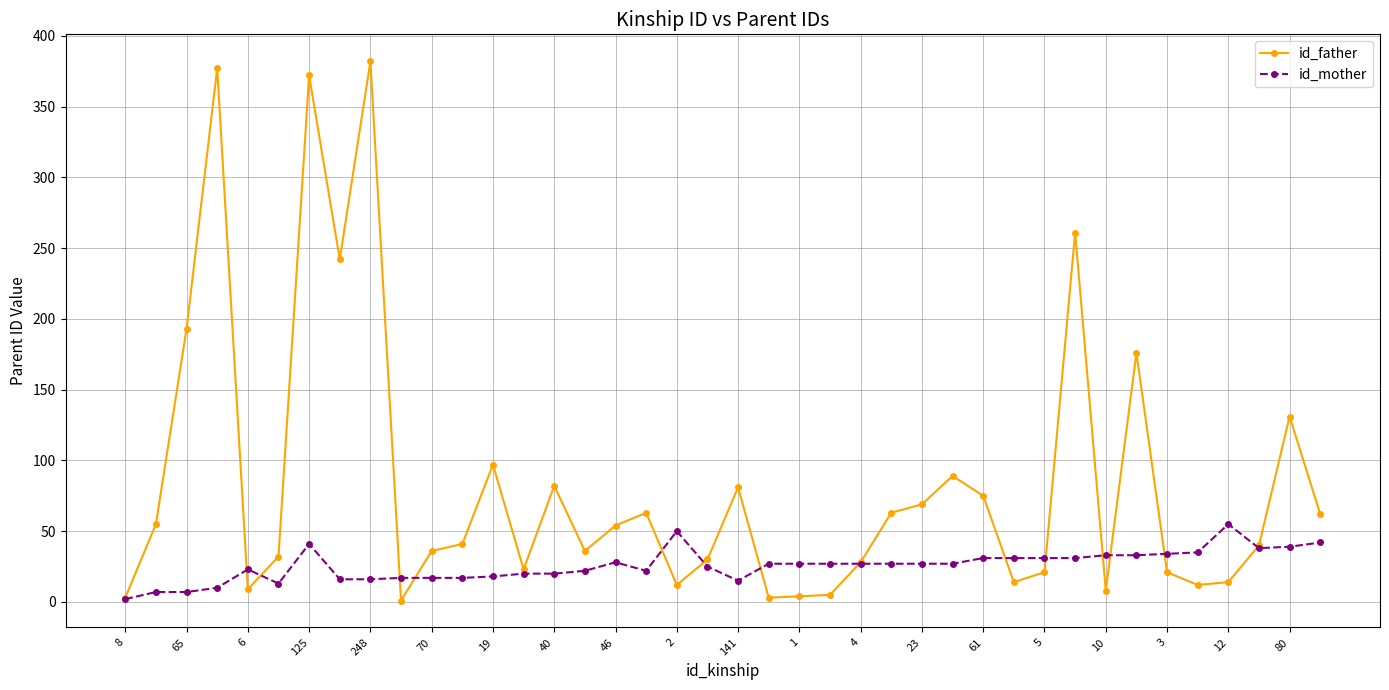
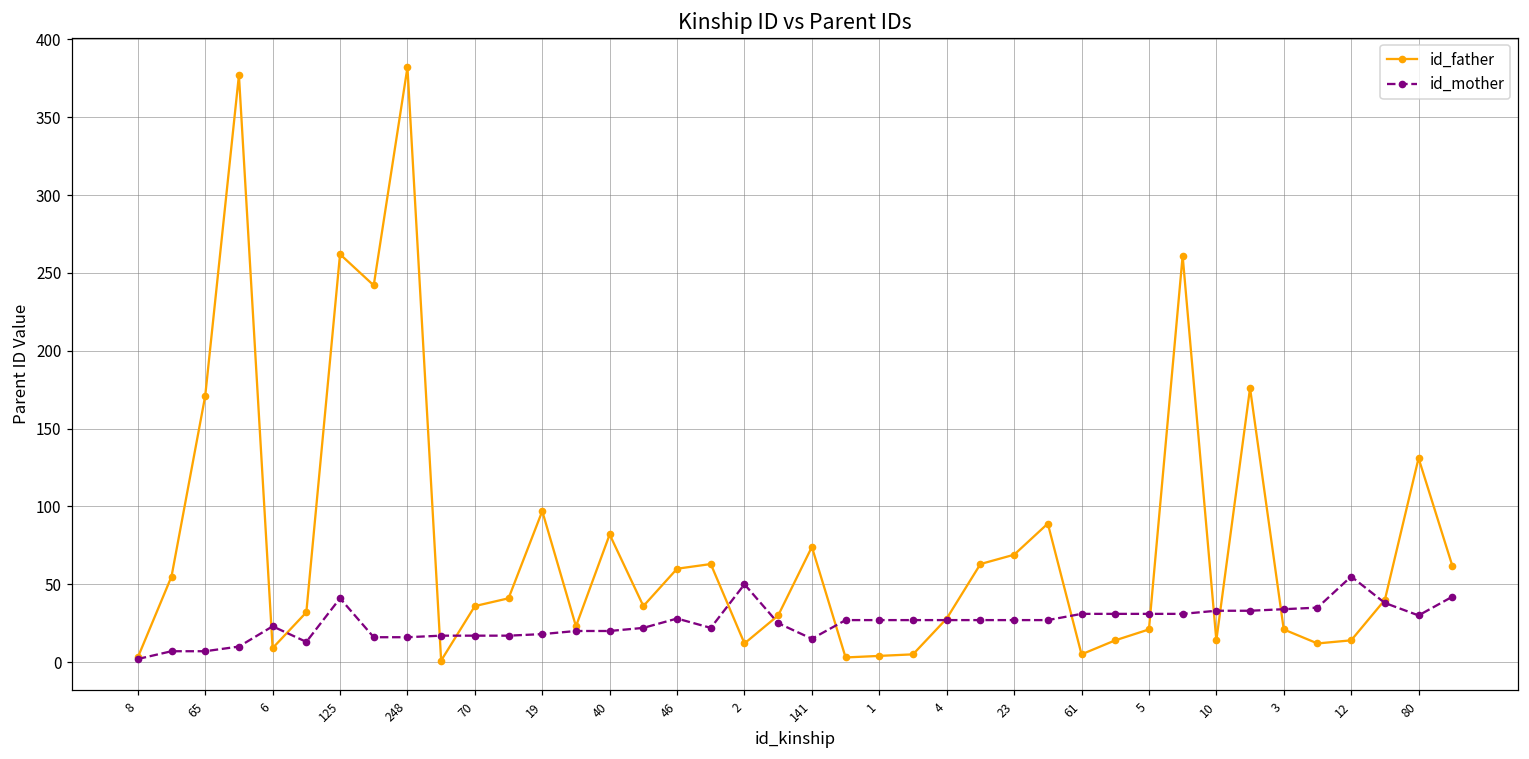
  {
    "id_father": {
-     "65": 193,
+     "65": 171,
      "6": 9,
-     "125": 372,
+     "125": 262,
      "248": 382,
      "70": 36,
      "40": 82,
-     "46": 54,
+     "46": 60,
      "2": 12,
-     "141": 81,
-     "61": 75,
-     "10": 8,
+     "141": 74,
+     "61": 5,
+     "10": 14,
      "12": 14,
      "80": 131
    },
    "id_mother": {
      "65": 7,
      "6": 23,
      "125": 41,
      "248": 16,
      "70": 17,
      "40": 20,
      "46": 28,
      "2": 50,
      "141": 15,
      "61": 31,
      "10": 33,
      "12": 55,
-     "80": 39
+     "80": 30
    }
  }
